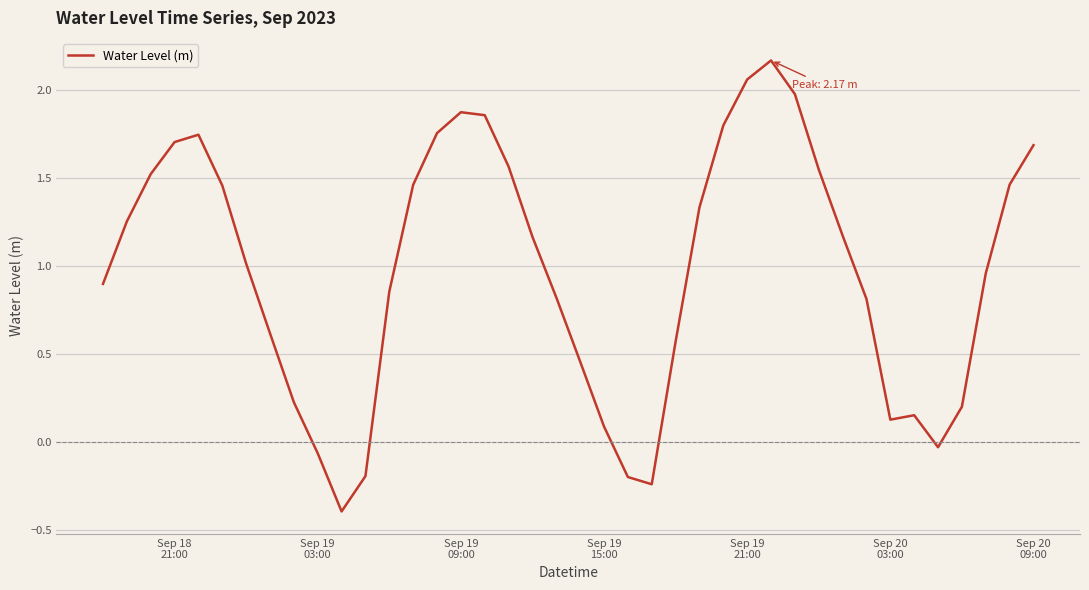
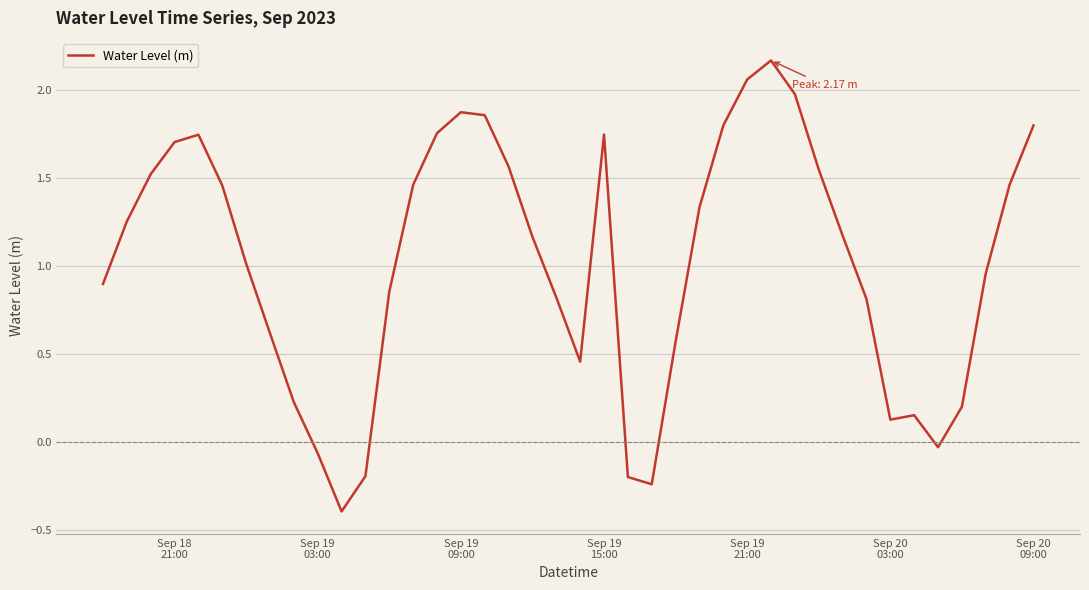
  {
    "Sep 18 21:00": 1.70,
    "Sep 19 03:00": -0.06,
    "Sep 19 09:00": 1.87,
-   "Sep 19 15:00": 0.09,
+   "Sep 19 15:00": 1.75,
    "Sep 19 21:00": 2.06,
    "Sep 20 03:00": 0.13,
-   "Sep 20 09:00": 1.69
+   "Sep 20 09:00": 1.80
  }
